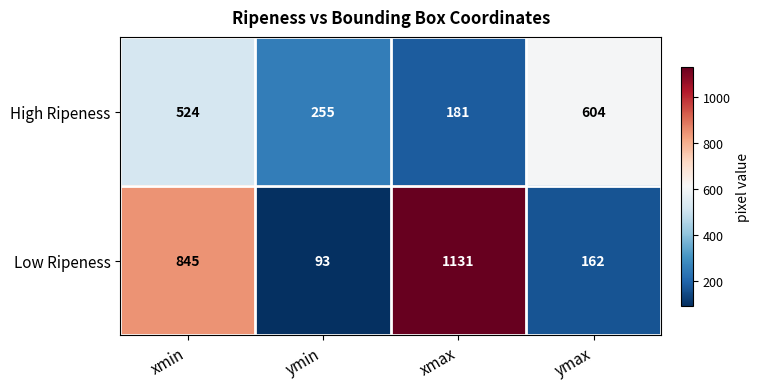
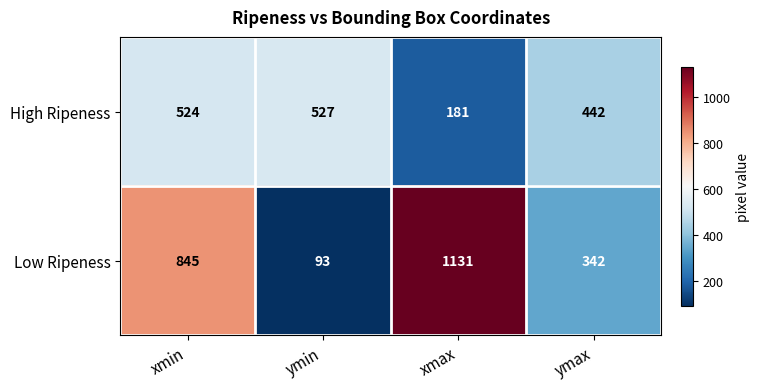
  {
    "High Ripeness": {
      "xmin": 524,
-     "ymin": 255,
+     "ymin": 527,
      "xmax": 181,
-     "ymax": 604
+     "ymax": 442
    },
    "Low Ripeness": {
      "xmin": 845,
      "ymin": 93,
      "xmax": 1131,
-     "ymax": 162
+     "ymax": 342
    }
  }
